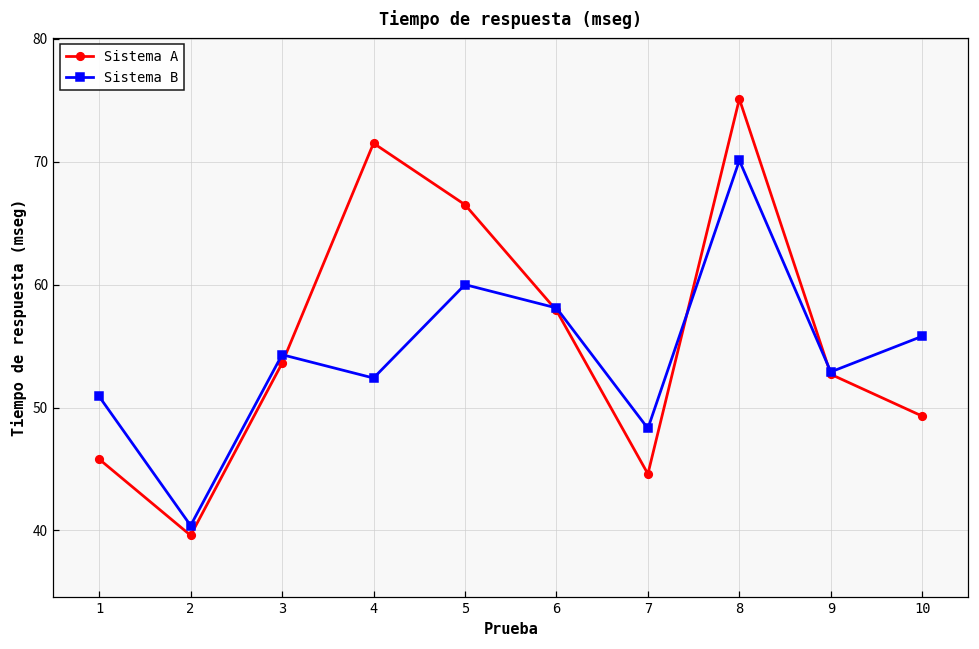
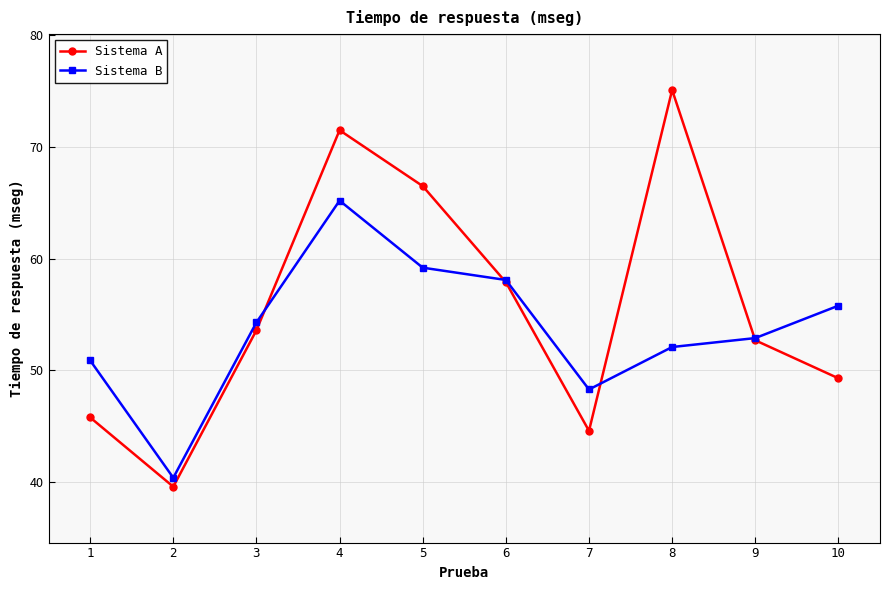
  {
    "Sistema A": {
      "1": 45.8,
      "2": 39.6,
      "3": 53.6,
      "4": 71.5,
      "5": 66.5,
      "7": 44.6,
      "8": 75.1,
      "10": 49.3
    },
    "Sistema B": {
      "1": 50.9,
      "2": 40.4,
      "3": 54.3,
-     "4": 52.4,
-     "5": 60.0,
+     "4": 65.2,
+     "5": 59.2,
      "7": 48.3,
-     "8": 70.1,
+     "8": 52.1,
      "10": 55.8
    }
  }
